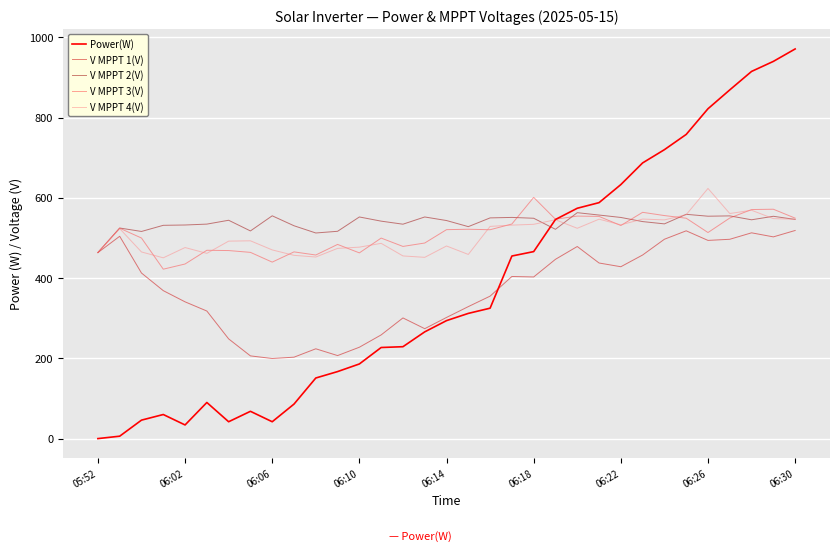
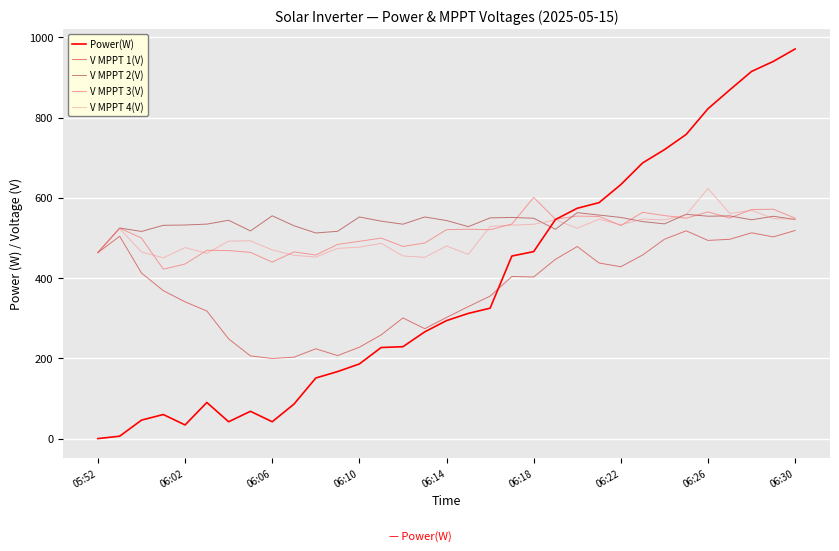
  {
    "V MPPT 3(V)": {
      "06:02": 440,
      "06:06": 440,
-     "06:10": 460,
+     "06:10": 490,
      "06:14": 520,
      "06:18": 600,
-     "06:26": 510
+     "06:26": 560
    },
    "V MPPT 4(V)": {
      "06:02": 480,
      "06:06": 470,
      "06:10": 480,
      "06:14": 480,
      "06:18": 530,
      "06:26": 620
    }
  }
